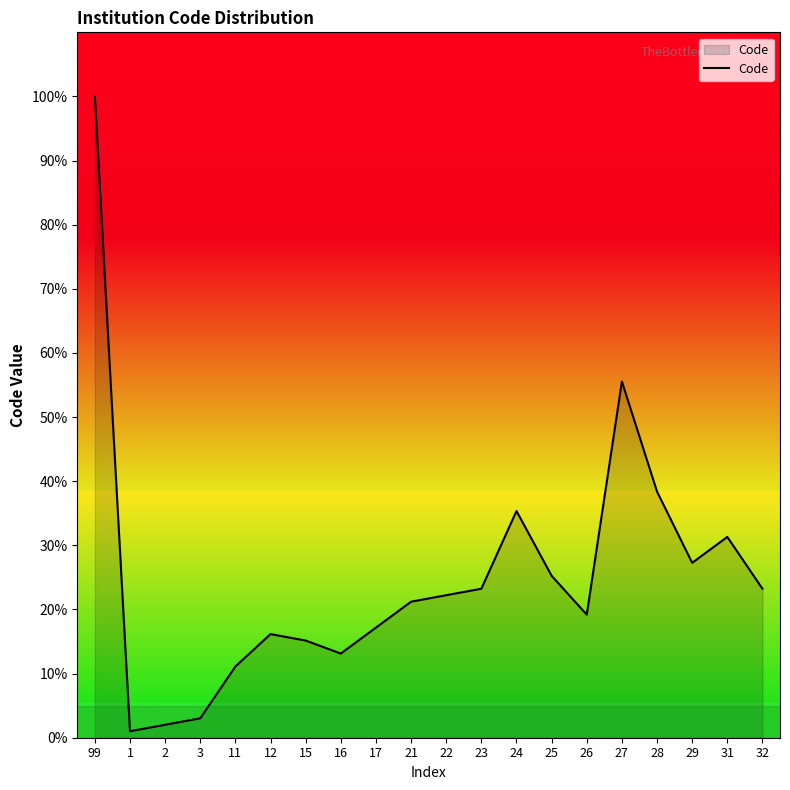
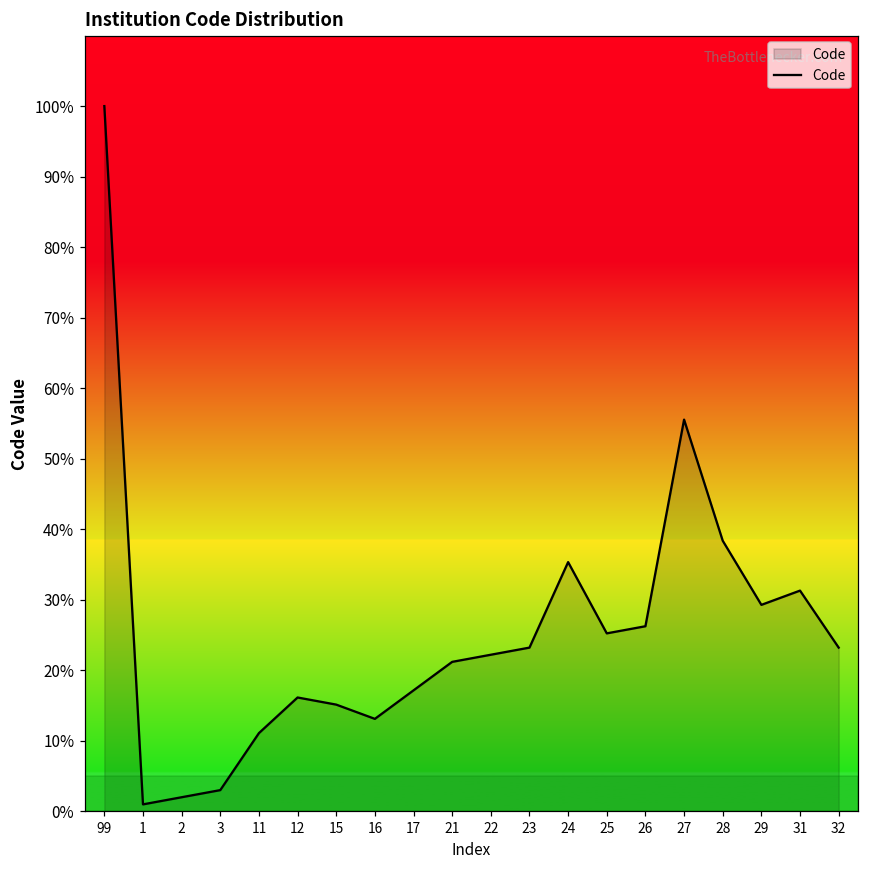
  {
    "99": "100%",
    "1": "1%",
    "2": "2%",
    "3": "3%",
    "11": "11%",
    "12": "16%",
    "15": "15%",
    "16": "13%",
    "17": "17%",
    "21": "21%",
    "22": "22%",
    "23": "23%",
    "24": "35%",
    "25": "25%",
-   "26": "19%",
+   "26": "26%",
    "27": "56%",
    "28": "38%",
-   "29": "27%",
+   "29": "29%",
    "31": "31%",
    "32": "23%"
  }
